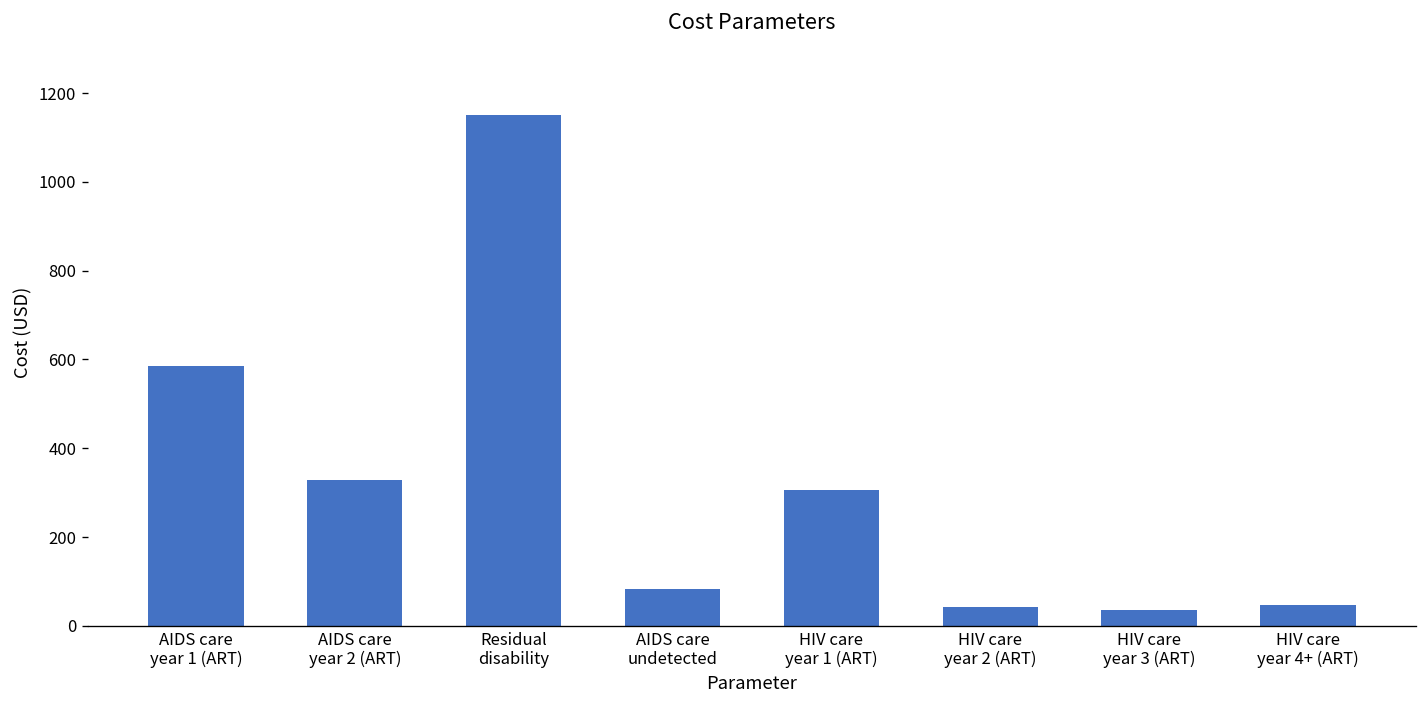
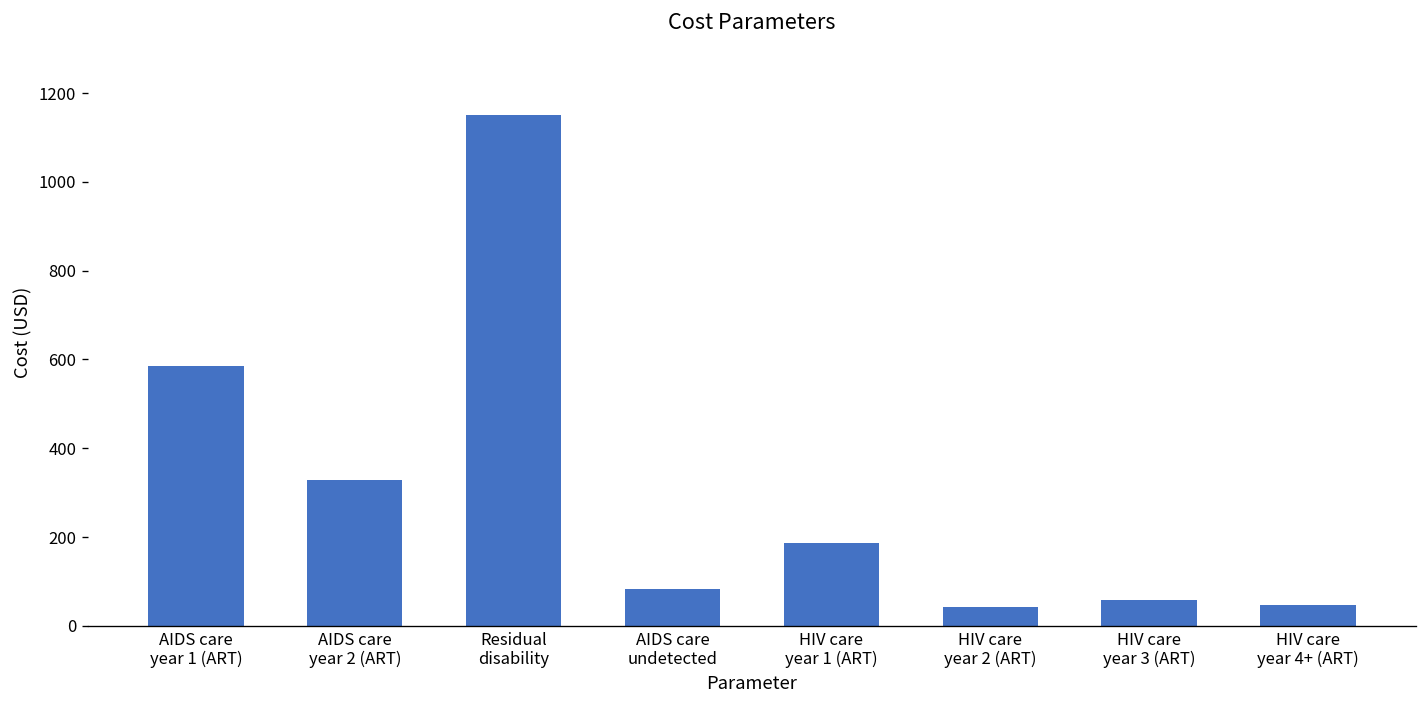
  {
    "AIDS care year 1 (ART)": 580,
    "AIDS care year 2 (ART)": 330,
    "Residual disability": 1150,
    "AIDS care undetected": 80,
-   "HIV care year 1 (ART)": 310,
+   "HIV care year 1 (ART)": 190,
    "HIV care year 2 (ART)": 40,
-   "HIV care year 3 (ART)": 40,
+   "HIV care year 3 (ART)": 60,
    "HIV care year 4+ (ART)": 50
  }
